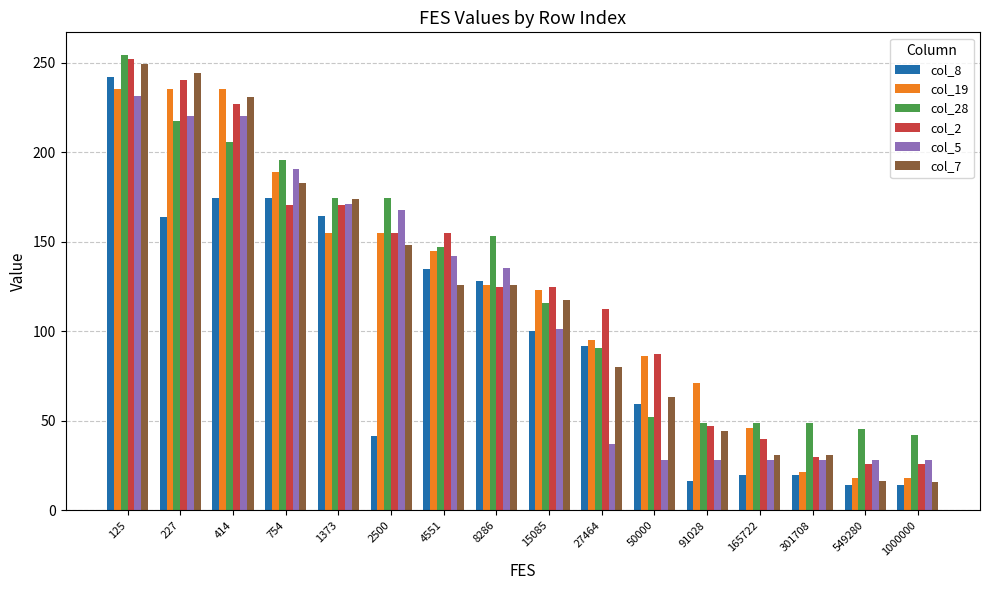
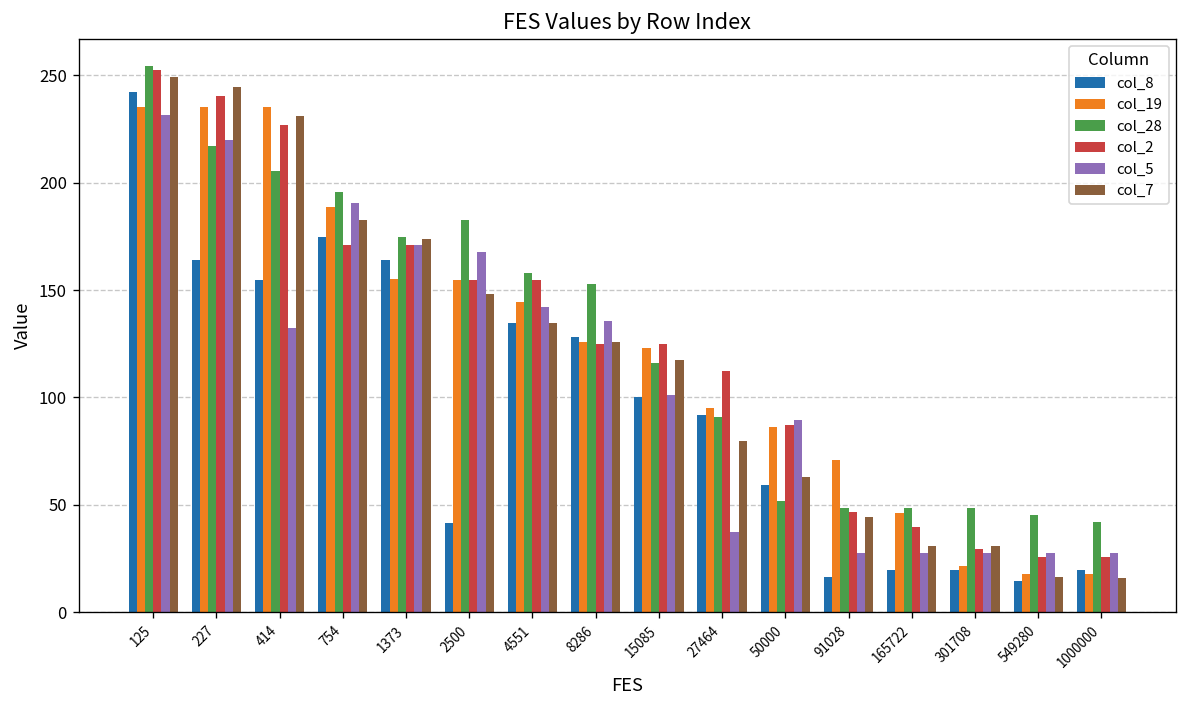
  {
    "col_8": {
      "125": 242,
      "227": 164,
-     "414": 175,
+     "414": 155,
      "754": 175,
      "1373": 164,
      "2500": 42,
      "4551": 135,
      "8286": 128,
      "15085": 100,
      "27464": 92,
      "50000": 59,
      "91028": 17,
      "165722": 20,
      "301708": 20,
      "549280": 14,
-     "1000000": 14
+     "1000000": 20
    },
    "col_19": {
      "125": 235,
      "227": 235,
      "414": 235,
      "754": 189,
      "1373": 155,
      "2500": 155,
      "4551": 145,
      "8286": 126,
      "15085": 123,
      "27464": 95,
      "50000": 86,
      "91028": 71,
      "165722": 46,
      "301708": 21,
      "549280": 18,
      "1000000": 18
    },
    "col_28": {
      "125": 254,
      "227": 217,
      "414": 205,
      "754": 195,
      "1373": 174,
-     "2500": 174,
-     "4551": 147,
+     "2500": 183,
+     "4551": 158,
      "8286": 153,
      "15085": 116,
      "27464": 91,
      "50000": 52,
      "91028": 49,
      "165722": 49,
      "301708": 49,
      "549280": 46,
      "1000000": 42
    },
    "col_2": {
      "125": 252,
      "227": 240,
      "414": 227,
      "754": 171,
      "1373": 171,
      "2500": 155,
      "4551": 155,
      "8286": 125,
      "15085": 125,
      "27464": 112,
      "50000": 87,
      "91028": 47,
      "165722": 40,
      "301708": 30,
      "549280": 26,
      "1000000": 26
    },
    "col_5": {
      "125": 232,
      "227": 220,
-     "414": 220,
+     "414": 132,
      "754": 190,
      "1373": 171,
      "2500": 168,
      "4551": 142,
      "8286": 135,
      "15085": 101,
      "27464": 37,
-     "50000": 28,
+     "50000": 90,
      "91028": 28,
      "165722": 28,
      "301708": 28,
      "549280": 28,
      "1000000": 28
    },
    "col_7": {
      "125": 249,
      "227": 244,
      "414": 231,
      "754": 183,
      "1373": 174,
      "2500": 148,
-     "4551": 126,
+     "4551": 135,
      "8286": 126,
      "15085": 117,
      "27464": 80,
      "50000": 63,
      "91028": 44,
      "165722": 31,
      "301708": 31,
      "549280": 16,
      "1000000": 16
    }
  }
